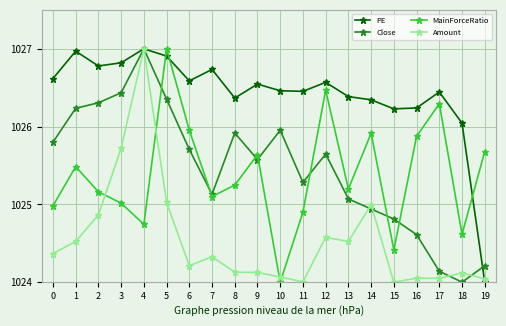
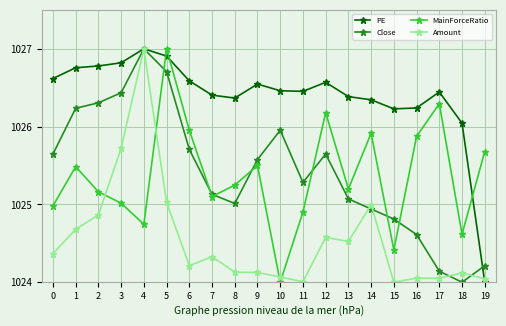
  {
    "PE": {
      "0": 1026.6,
-     "1": 1027.0,
+     "1": 1026.8,
      "2": 1026.8,
      "3": 1026.8,
      "5": 1026.9,
      "6": 1026.6,
-     "7": 1026.7,
+     "7": 1026.4,
      "8": 1026.4,
      "9": 1026.5,
      "10": 1026.5,
      "11": 1026.5,
      "12": 1026.6,
      "13": 1026.4,
      "14": 1026.3,
      "15": 1026.2,
      "16": 1026.2,
      "17": 1026.4,
      "18": 1026.0,
      "19": 1024.0
    },
    "Close": {
-     "0": 1025.8,
+     "0": 1025.6,
      "1": 1026.2,
      "2": 1026.3,
      "3": 1026.4,
-     "5": 1026.4,
+     "5": 1026.7,
      "6": 1025.7,
-     "8": 1025.9,
+     "8": 1025.0,
      "9": 1025.6,
      "10": 1026.0,
      "11": 1025.3,
      "12": 1025.6,
      "13": 1025.1,
      "14": 1024.9,
      "15": 1024.8,
      "16": 1024.6,
      "17": 1024.1,
      "18": 1024.0,
      "19": 1024.2
    },
    "MainForceRatio": {
      "0": 1025.0,
      "1": 1025.5,
      "2": 1025.2,
      "3": 1025.0,
      "4": 1024.7,
      "5": 1027.0,
      "6": 1026.0,
      "8": 1025.2,
-     "9": 1025.6,
+     "9": 1025.5,
      "10": 1024.0,
      "11": 1024.9,
-     "12": 1026.5,
+     "12": 1026.2,
      "13": 1025.2,
      "14": 1025.9,
      "15": 1024.4,
      "16": 1025.9,
      "17": 1026.3,
      "18": 1024.6,
      "19": 1025.7
    },
    "Amount": {
      "0": 1024.4,
-     "1": 1024.5,
+     "1": 1024.7,
      "2": 1024.9,
      "3": 1025.7,
      "5": 1025.0,
      "6": 1024.2,
      "7": 1024.3,
      "8": 1024.1,
      "9": 1024.1,
      "10": 1024.1,
      "11": 1024.0,
      "12": 1024.6,
      "13": 1024.5,
      "14": 1025.0,
      "15": 1024.0,
      "16": 1024.1,
      "17": 1024.1,
      "18": 1024.1,
      "19": 1024.0
    }
  }
